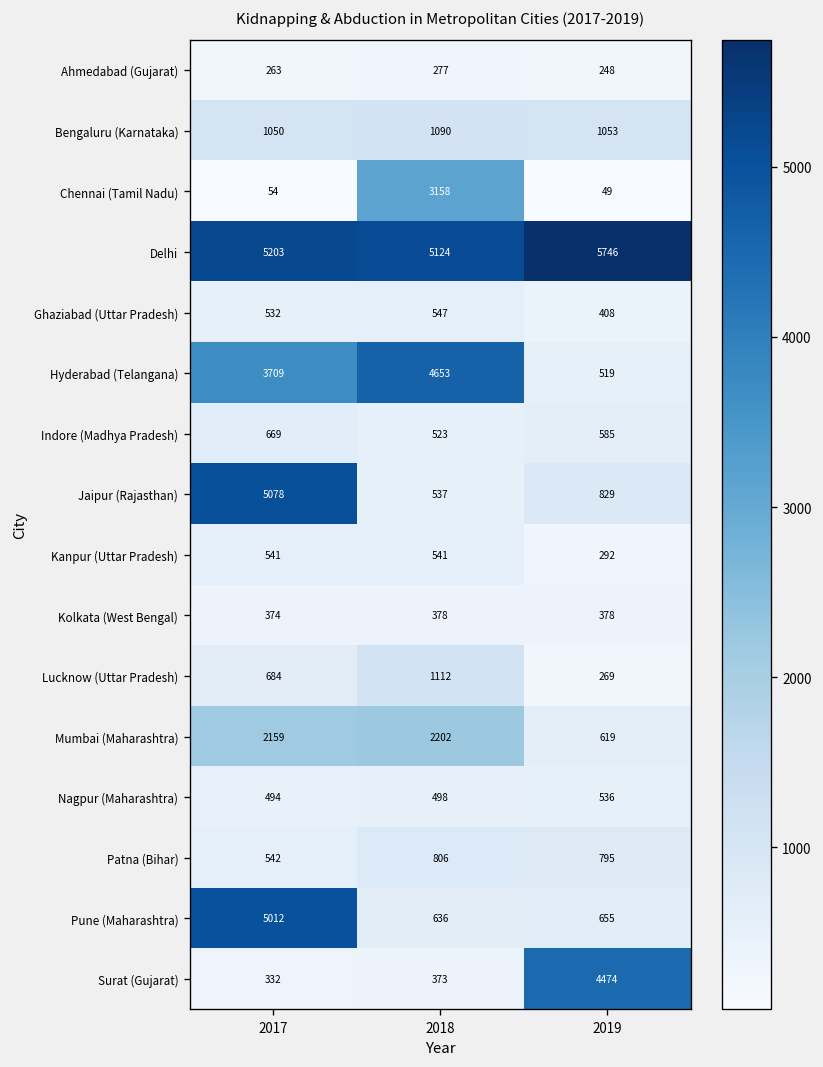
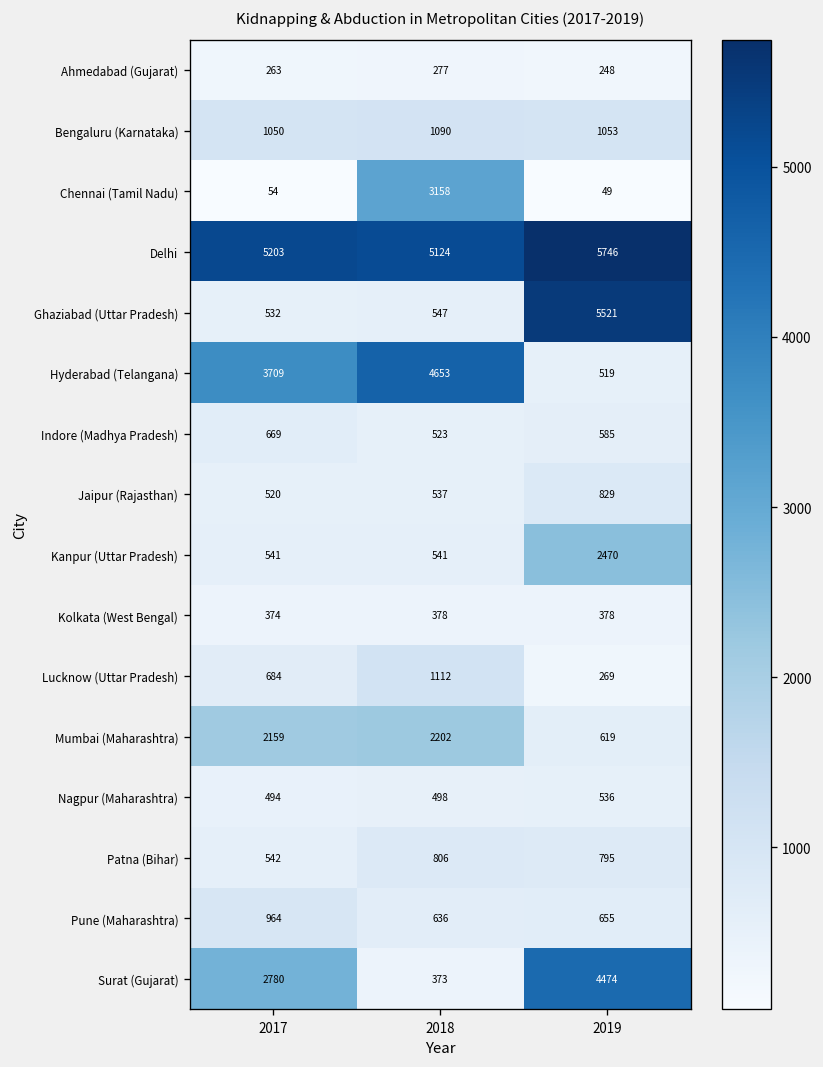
  {
    "Ahmedabad (Gujarat)": {
      "2017": 263,
      "2018": 277,
      "2019": 248
    },
    "Bengaluru (Karnataka)": {
      "2017": 1050,
      "2018": 1090,
      "2019": 1053
    },
    "Chennai (Tamil Nadu)": {
      "2017": 54,
      "2018": 3158,
      "2019": 49
    },
    "Delhi": {
      "2017": 5203,
      "2018": 5124,
      "2019": 5746
    },
    "Ghaziabad (Uttar Pradesh)": {
      "2017": 532,
      "2018": 547,
-     "2019": 408
+     "2019": 5521
    },
    "Hyderabad (Telangana)": {
      "2017": 3709,
      "2018": 4653,
      "2019": 519
    },
    "Indore (Madhya Pradesh)": {
      "2017": 669,
      "2018": 523,
      "2019": 585
    },
    "Jaipur (Rajasthan)": {
-     "2017": 5078,
+     "2017": 520,
      "2018": 537,
      "2019": 829
    },
    "Kanpur (Uttar Pradesh)": {
      "2017": 541,
      "2018": 541,
-     "2019": 292
+     "2019": 2470
    },
    "Kolkata (West Bengal)": {
      "2017": 374,
      "2018": 378,
      "2019": 378
    },
    "Lucknow (Uttar Pradesh)": {
      "2017": 684,
      "2018": 1112,
      "2019": 269
    },
    "Mumbai (Maharashtra)": {
      "2017": 2159,
      "2018": 2202,
      "2019": 619
    },
    "Nagpur (Maharashtra)": {
      "2017": 494,
      "2018": 498,
      "2019": 536
    },
    "Patna (Bihar)": {
      "2017": 542,
      "2018": 806,
      "2019": 795
    },
    "Pune (Maharashtra)": {
-     "2017": 5012,
+     "2017": 964,
      "2018": 636,
      "2019": 655
    },
    "Surat (Gujarat)": {
-     "2017": 332,
+     "2017": 2780,
      "2018": 373,
      "2019": 4474
    }
  }
